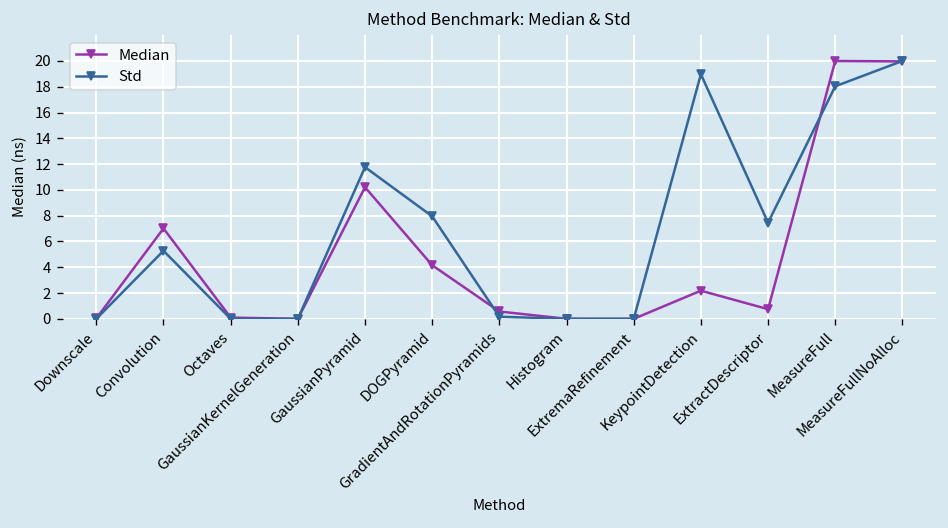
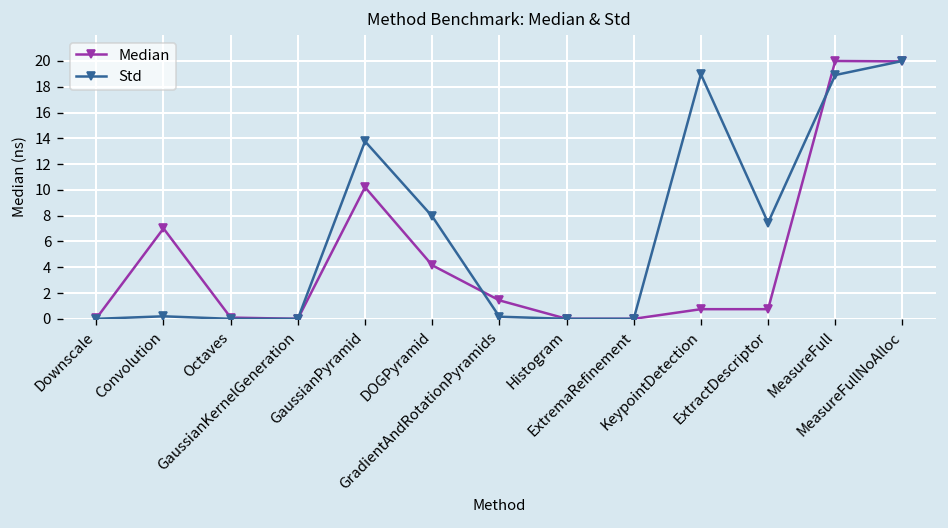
  {
    "Median": {
      "Convolution": 7.0,
      "GaussianPyramid": 10.2,
      "DOGPyramid": 4.2,
-     "GradientAndRotationPyramids": 0.6,
-     "KeypointDetection": 2.2,
+     "GradientAndRotationPyramids": 1.4,
+     "KeypointDetection": 0.7,
      "ExtractDescriptor": 0.7,
      "MeasureFull": 20.0
    },
    "Std": {
-     "Convolution": 5.3,
-     "GaussianPyramid": 11.8,
+     "Convolution": 0.2,
+     "GaussianPyramid": 13.8,
      "DOGPyramid": 8.0,
      "GradientAndRotationPyramids": 0.2,
      "KeypointDetection": 19.0,
      "ExtractDescriptor": 7.5,
-     "MeasureFull": 18.0
+     "MeasureFull": 18.9
    }
  }
